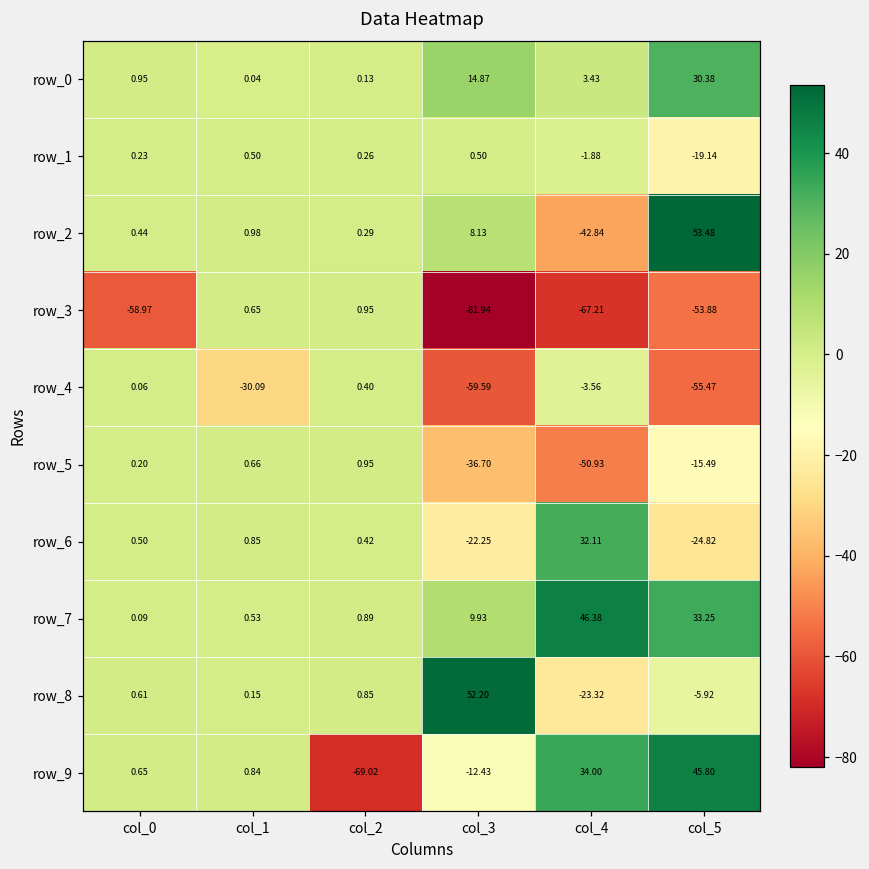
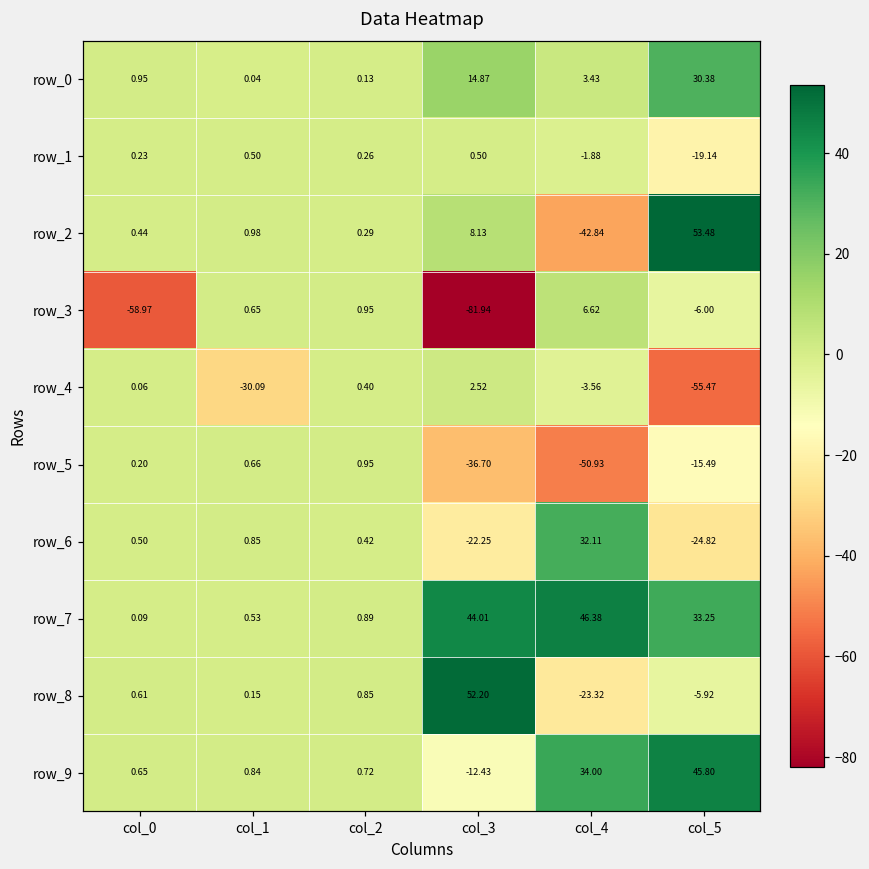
  {
    "row_0": {
      "col_0": 0.95,
      "col_1": 0.04,
      "col_2": 0.13,
      "col_3": 14.87,
      "col_4": 3.43,
      "col_5": 30.38
    },
    "row_1": {
      "col_0": 0.23,
      "col_1": 0.50,
      "col_2": 0.26,
      "col_3": 0.50,
      "col_4": -1.88,
      "col_5": -19.14
    },
    "row_2": {
      "col_0": 0.44,
      "col_1": 0.98,
      "col_2": 0.29,
      "col_3": 8.13,
      "col_4": -42.84,
      "col_5": 53.48
    },
    "row_3": {
      "col_0": -58.97,
      "col_1": 0.65,
      "col_2": 0.95,
      "col_3": -81.94,
-     "col_4": -67.21,
-     "col_5": -53.88
+     "col_4": 6.62,
+     "col_5": -6.00
    },
    "row_4": {
      "col_0": 0.06,
      "col_1": -30.09,
      "col_2": 0.40,
-     "col_3": -59.59,
+     "col_3": 2.52,
      "col_4": -3.56,
      "col_5": -55.47
    },
    "row_5": {
      "col_0": 0.20,
      "col_1": 0.66,
      "col_2": 0.95,
      "col_3": -36.70,
      "col_4": -50.93,
      "col_5": -15.49
    },
    "row_6": {
      "col_0": 0.50,
      "col_1": 0.85,
      "col_2": 0.42,
      "col_3": -22.25,
      "col_4": 32.11,
      "col_5": -24.82
    },
    "row_7": {
      "col_0": 0.09,
      "col_1": 0.53,
      "col_2": 0.89,
-     "col_3": 9.93,
+     "col_3": 44.01,
      "col_4": 46.38,
      "col_5": 33.25
    },
    "row_8": {
      "col_0": 0.61,
      "col_1": 0.15,
      "col_2": 0.85,
      "col_3": 52.20,
      "col_4": -23.32,
      "col_5": -5.92
    },
    "row_9": {
      "col_0": 0.65,
      "col_1": 0.84,
-     "col_2": -69.02,
+     "col_2": 0.72,
      "col_3": -12.43,
      "col_4": 34.00,
      "col_5": 45.80
    }
  }
